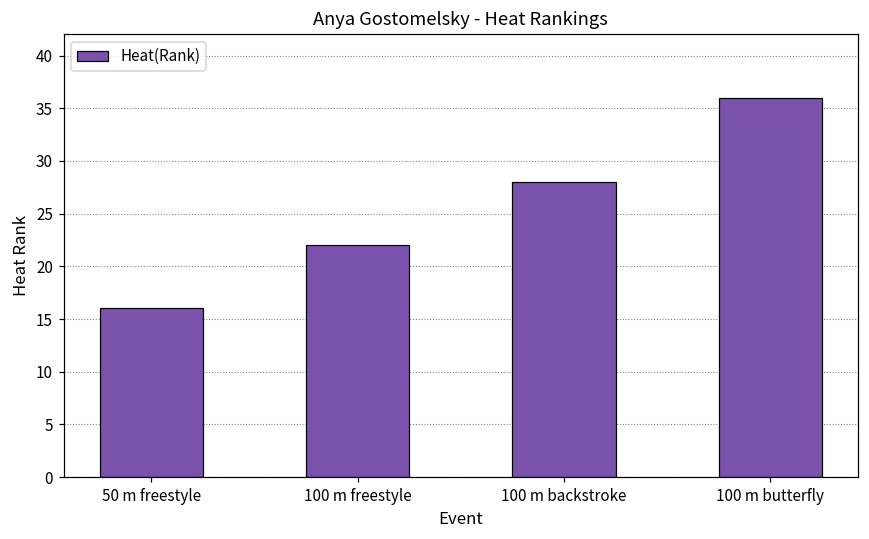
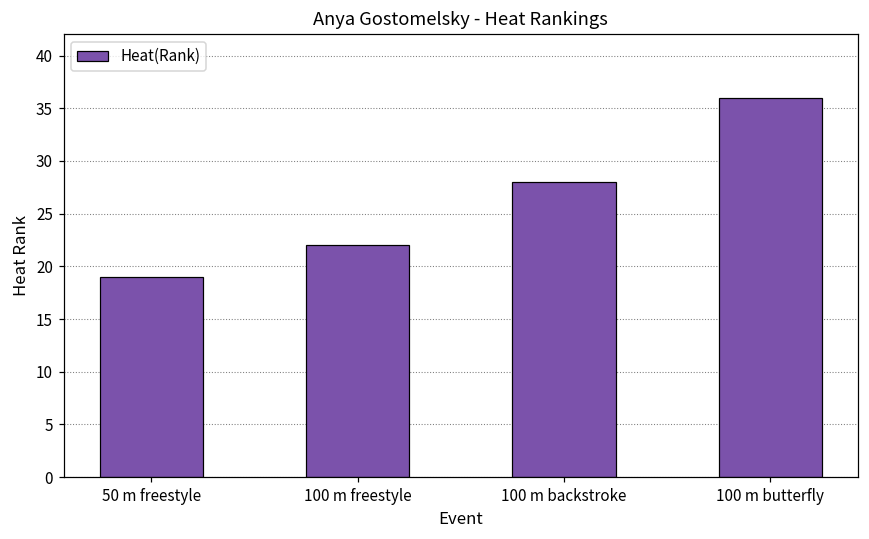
  {
-   "50 m freestyle": 16,
+   "50 m freestyle": 19,
    "100 m freestyle": 22,
    "100 m backstroke": 28,
    "100 m butterfly": 36
  }
